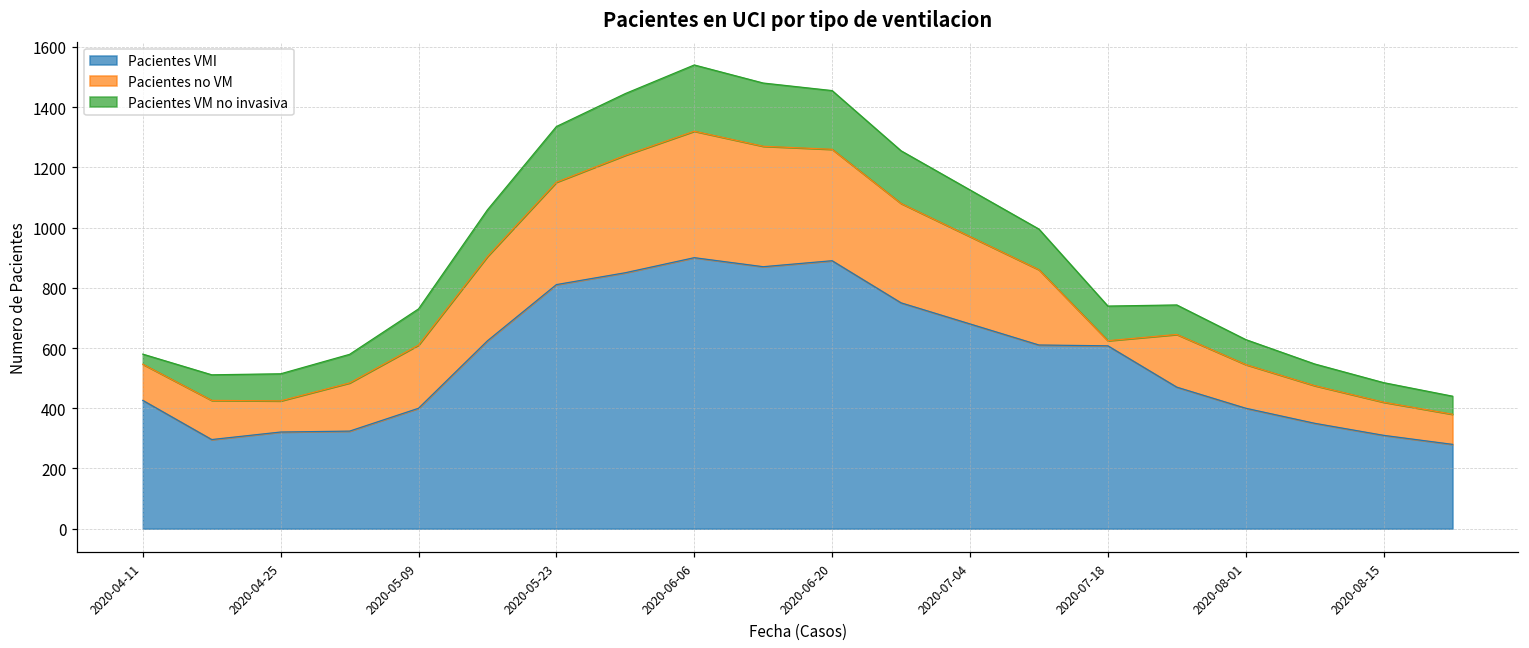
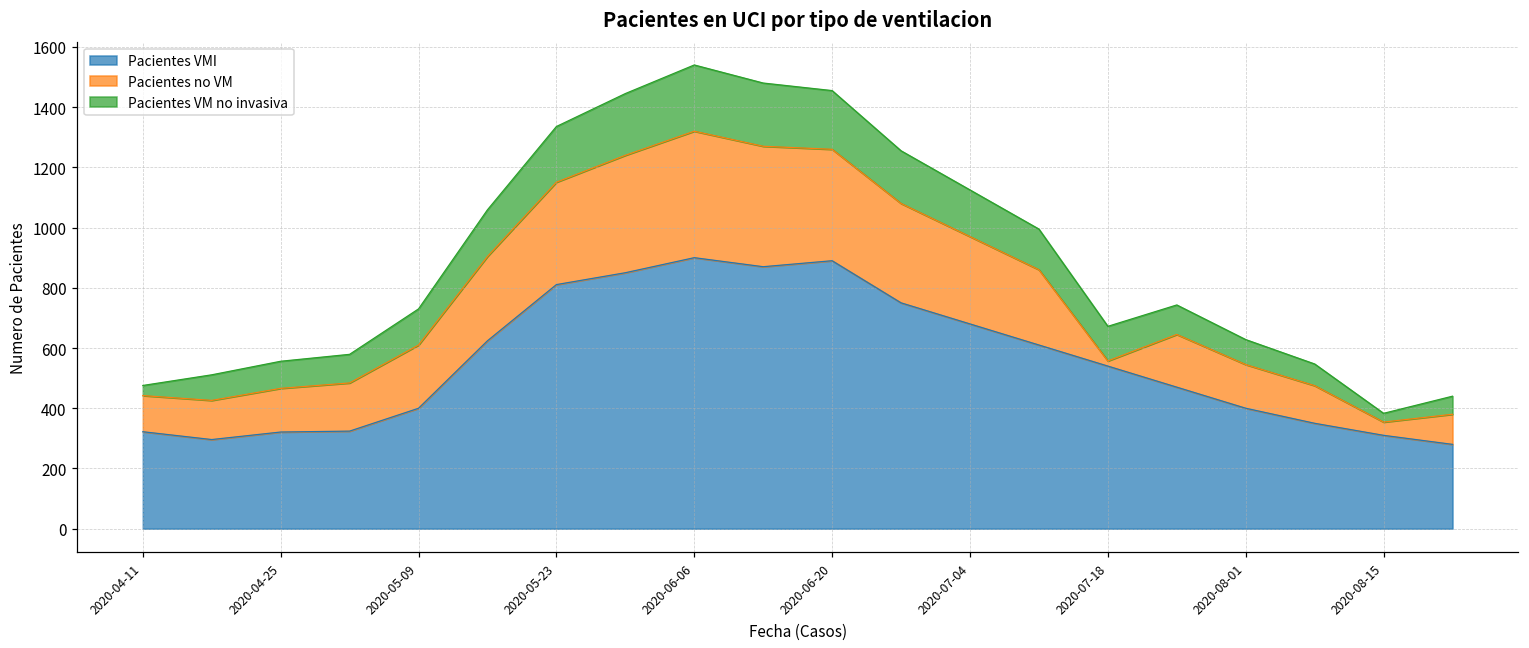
  {
    "Pacientes VMI": {
-     "2020-04-11": 430,
+     "2020-04-11": 320,
      "2020-04-25": 320,
      "2020-05-09": 400,
      "2020-05-23": 810,
      "2020-06-06": 900,
      "2020-06-20": 890,
      "2020-07-04": 680,
-     "2020-07-18": 610,
+     "2020-07-18": 540,
      "2020-08-01": 400,
      "2020-08-15": 310
    },
    "Pacientes no VM": {
      "2020-04-11": 120,
-     "2020-04-25": 100,
+     "2020-04-25": 150,
      "2020-05-09": 210,
      "2020-05-23": 340,
      "2020-06-06": 420,
      "2020-06-20": 370,
      "2020-07-04": 290,
      "2020-07-18": 20,
      "2020-08-01": 150,
-     "2020-08-15": 110
+     "2020-08-15": 40
    },
    "Pacientes VM no invasiva": {
      "2020-04-11": 30,
      "2020-04-25": 90,
      "2020-05-09": 120,
      "2020-05-23": 190,
      "2020-06-06": 220,
      "2020-06-20": 200,
      "2020-07-04": 160,
      "2020-07-18": 120,
      "2020-08-01": 80,
-     "2020-08-15": 70
+     "2020-08-15": 30
    }
  }
